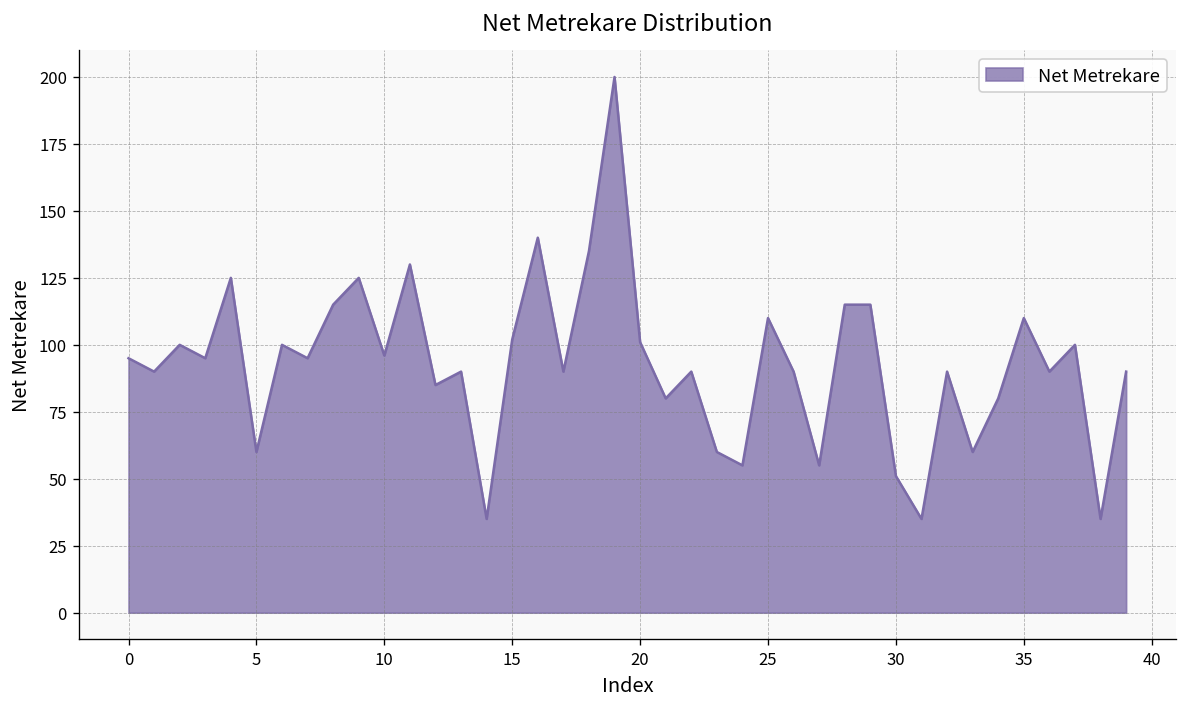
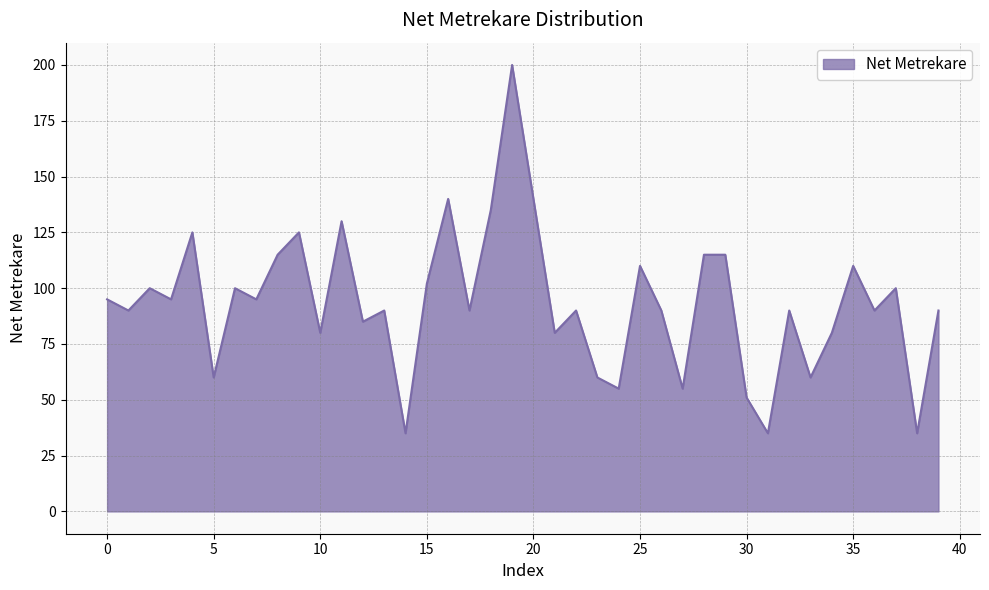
  {
    "0": 95,
    "5": 60,
-   "10": 96,
+   "10": 80,
    "15": 102,
-   "20": 101,
+   "20": 140,
    "25": 110,
    "30": 51,
    "35": 110
  }
